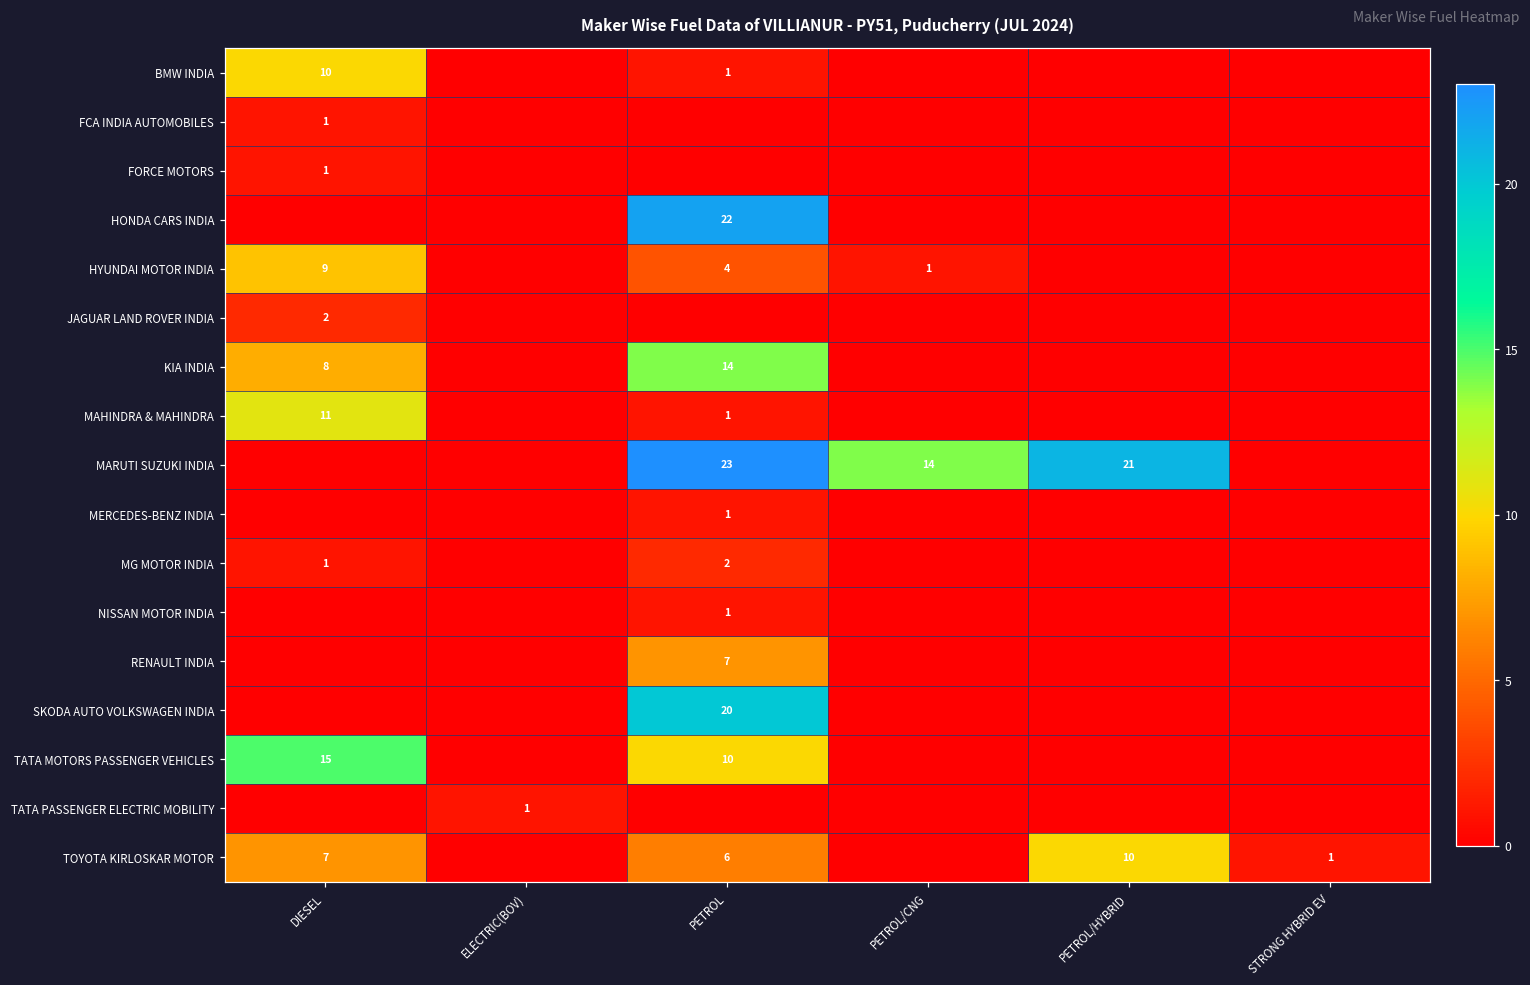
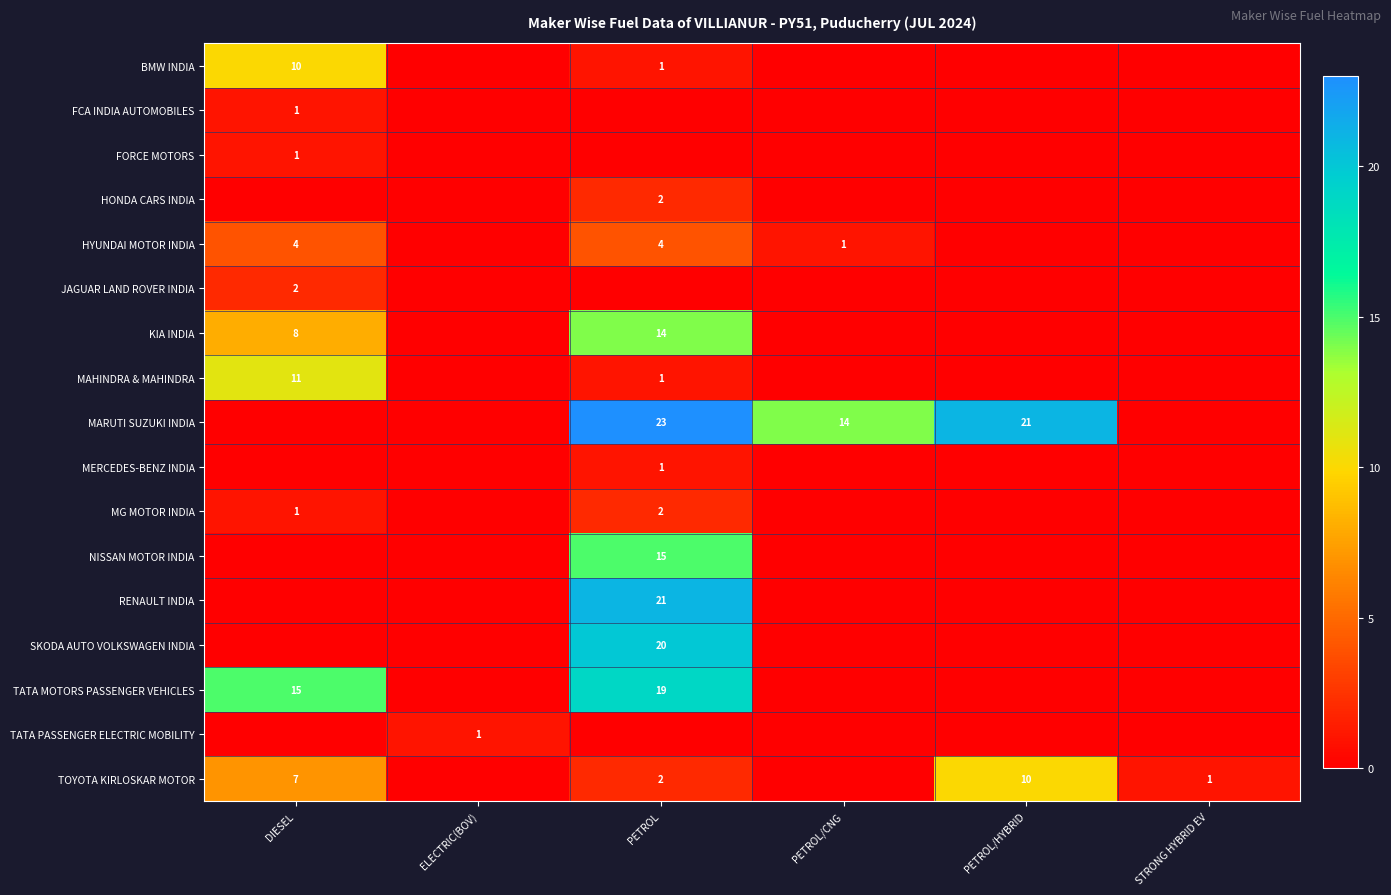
  {
    "BMW INDIA": {
      "DIESEL": 10,
      "PETROL": 1
    },
    "FCA INDIA AUTOMOBILES": {
      "DIESEL": 1
    },
    "FORCE MOTORS": {
      "DIESEL": 1
    },
    "HONDA CARS INDIA": {
-     "PETROL": 22
+     "PETROL": 2
    },
    "HYUNDAI MOTOR INDIA": {
-     "DIESEL": 9,
+     "DIESEL": 4,
      "PETROL": 4,
      "PETROL/CNG": 1
    },
    "JAGUAR LAND ROVER INDIA": {
      "DIESEL": 2
    },
    "KIA INDIA": {
      "DIESEL": 8,
      "PETROL": 14
    },
    "MAHINDRA & MAHINDRA": {
      "DIESEL": 11,
      "PETROL": 1
    },
    "MARUTI SUZUKI INDIA": {
      "PETROL": 23,
      "PETROL/CNG": 14,
      "PETROL/HYBRID": 21
    },
    "MERCEDES-BENZ INDIA": {
      "PETROL": 1
    },
    "MG MOTOR INDIA": {
      "DIESEL": 1,
      "PETROL": 2
    },
    "NISSAN MOTOR INDIA": {
-     "PETROL": 1
+     "PETROL": 15
    },
    "RENAULT INDIA": {
-     "PETROL": 7
+     "PETROL": 21
    },
    "SKODA AUTO VOLKSWAGEN INDIA": {
      "PETROL": 20
    },
    "TATA MOTORS PASSENGER VEHICLES": {
      "DIESEL": 15,
-     "PETROL": 10
+     "PETROL": 19
    },
    "TATA PASSENGER ELECTRIC MOBILITY": {
      "ELECTRIC(BOV)": 1
    },
    "TOYOTA KIRLOSKAR MOTOR": {
      "DIESEL": 7,
-     "PETROL": 6,
+     "PETROL": 2,
      "PETROL/HYBRID": 10,
      "STRONG HYBRID EV": 1
    }
  }
